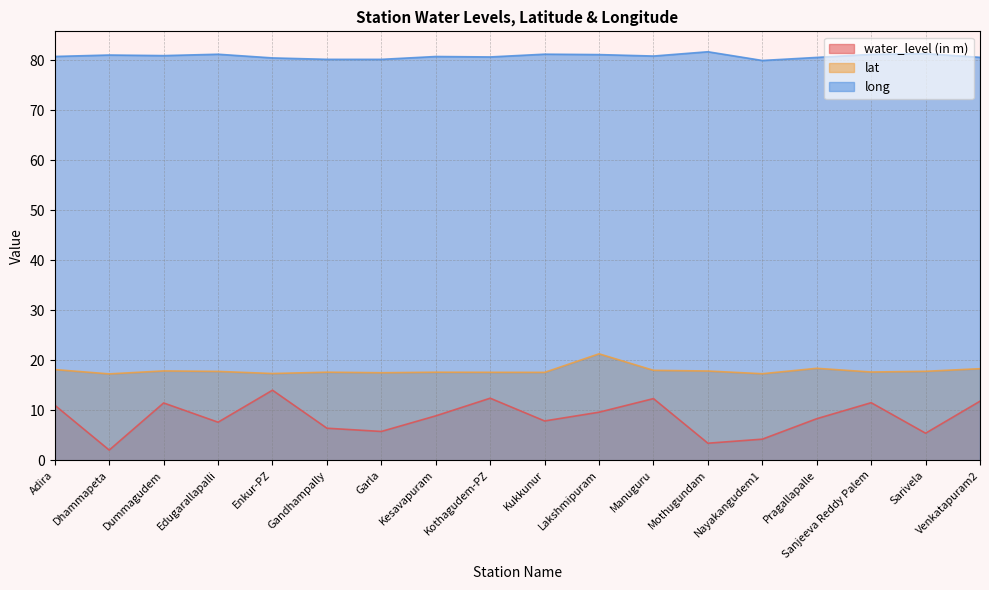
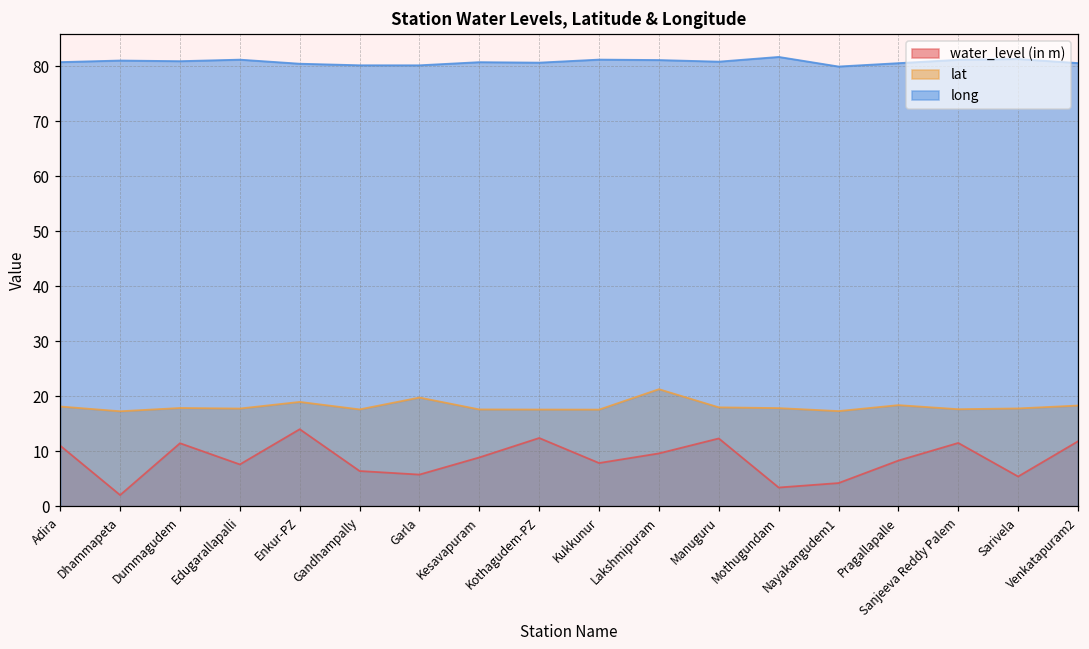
  {
    "water_level (in m)": {
      "Adira": 11,
      "Dhammapeta": 2,
      "Dummagudem": 11,
      "Edugarallapalli": 8,
      "Enkur-PZ": 14,
      "Gandhampally": 6,
      "Garla": 6,
      "Kesavapuram": 9,
      "Kothagudem-PZ": 12,
      "Kukkunur": 8,
      "Lakshmipuram": 10,
      "Manuguru": 12,
      "Mothugundam": 3,
      "Nayakangudem1": 4,
      "Pragallapalle": 8,
      "Sanjeeva Reddy Palem": 12,
      "Sarivela": 5,
      "Venkatapuram2": 12
    },
    "lat": {
      "Adira": 18,
      "Dhammapeta": 17,
      "Dummagudem": 18,
      "Edugarallapalli": 18,
-     "Enkur-PZ": 17,
+     "Enkur-PZ": 19,
      "Gandhampally": 18,
-     "Garla": 17,
+     "Garla": 20,
      "Kesavapuram": 18,
      "Kothagudem-PZ": 18,
      "Kukkunur": 18,
      "Lakshmipuram": 21,
      "Manuguru": 18,
      "Mothugundam": 18,
      "Nayakangudem1": 17,
      "Pragallapalle": 18,
      "Sanjeeva Reddy Palem": 18,
      "Sarivela": 18,
      "Venkatapuram2": 18
    },
    "long": {
      "Adira": 81,
      "Dhammapeta": 81,
      "Dummagudem": 81,
      "Edugarallapalli": 81,
      "Enkur-PZ": 80,
      "Gandhampally": 80,
      "Garla": 80,
      "Kesavapuram": 81,
      "Kothagudem-PZ": 81,
      "Kukkunur": 81,
      "Lakshmipuram": 81,
      "Manuguru": 81,
      "Mothugundam": 82,
      "Nayakangudem1": 80,
      "Pragallapalle": 81,
      "Venkatapuram2": 81
    }
  }
